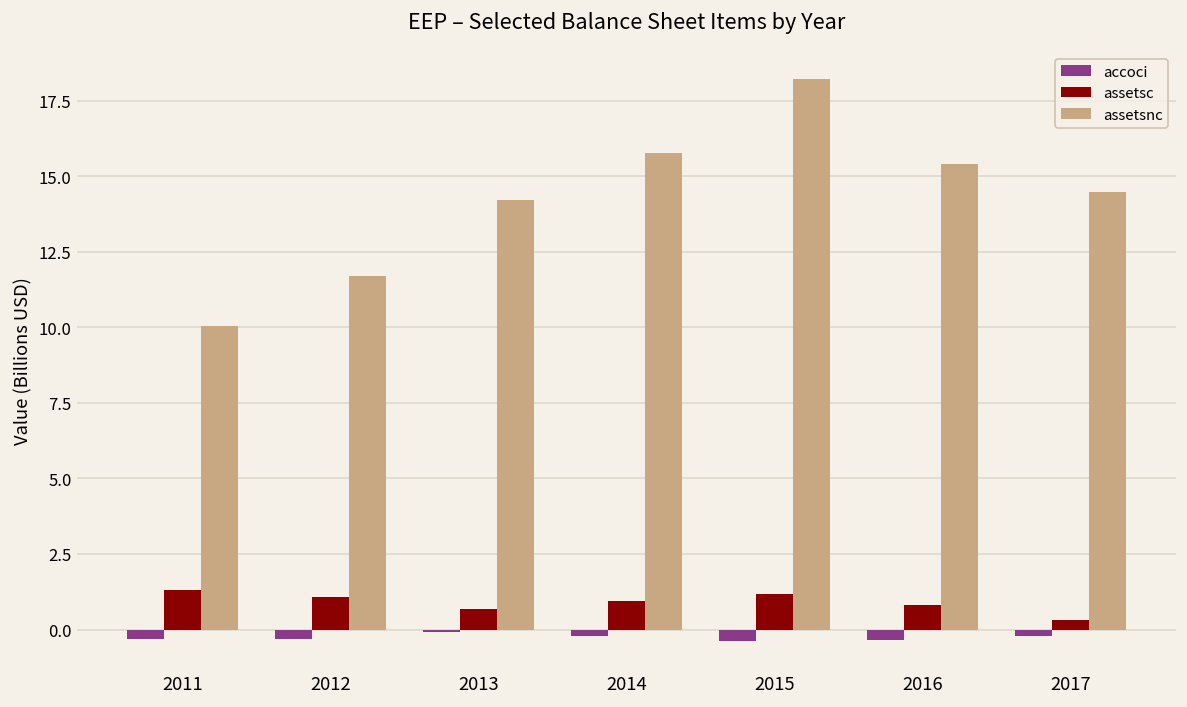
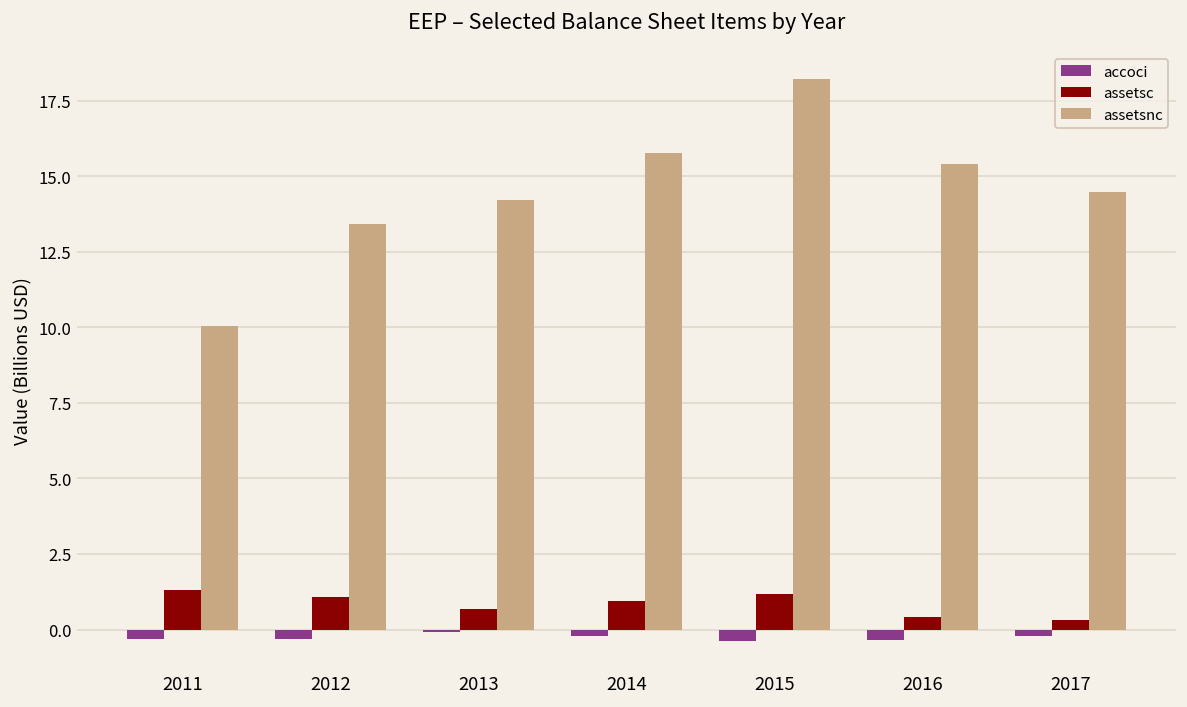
  {
    "accoci": {
      "2011": -0.3,
      "2012": -0.3,
      "2014": -0.2,
      "2015": -0.4,
      "2016": -0.3,
      "2017": -0.2
    },
    "assetsc": {
      "2011": 1.3,
      "2012": 1.1,
      "2013": 0.7,
      "2014": 1.0,
      "2015": 1.2,
-     "2016": 0.8,
+     "2016": 0.4,
      "2017": 0.3
    },
    "assetsnc": {
      "2011": 10.1,
-     "2012": 11.7,
+     "2012": 13.4,
      "2013": 14.2,
      "2014": 15.8,
      "2015": 18.2,
      "2016": 15.4,
      "2017": 14.5
    }
  }
